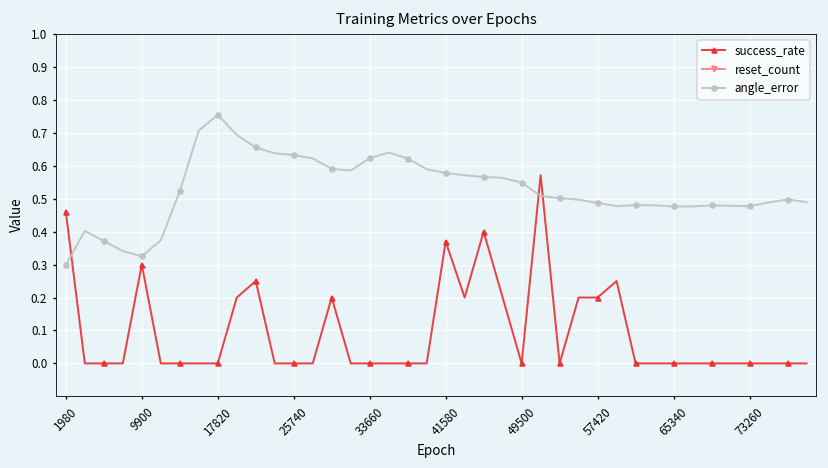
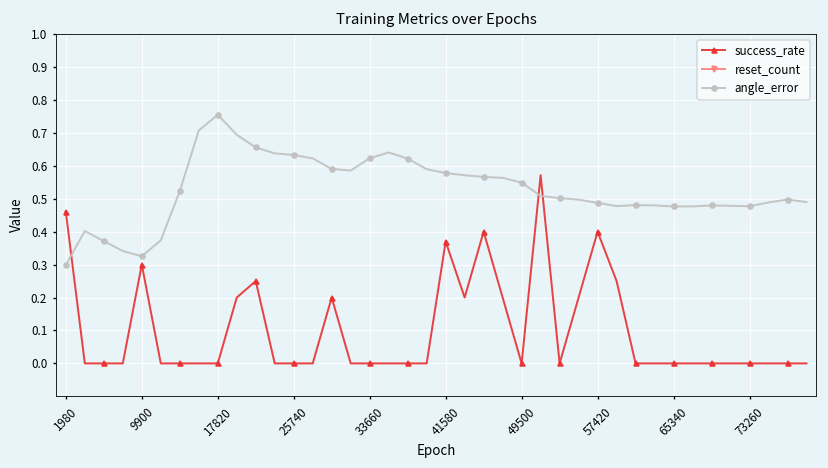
  {
    "success_rate": {
      "1980": 0.46,
      "9900": 0.3,
      "17820": 0.0,
      "25740": 0.0,
      "33660": 0.0,
      "41580": 0.37,
      "49500": 0.0,
-     "57420": 0.2,
+     "57420": 0.4,
      "65340": 0.0,
      "73260": 0.0
    },
    "angle_error": {
      "1980": 0.3,
      "9900": 0.33,
      "17820": 0.75,
      "25740": 0.63,
      "33660": 0.62,
      "41580": 0.58,
      "49500": 0.55,
      "57420": 0.49,
      "65340": 0.48,
      "73260": 0.48
    }
  }
